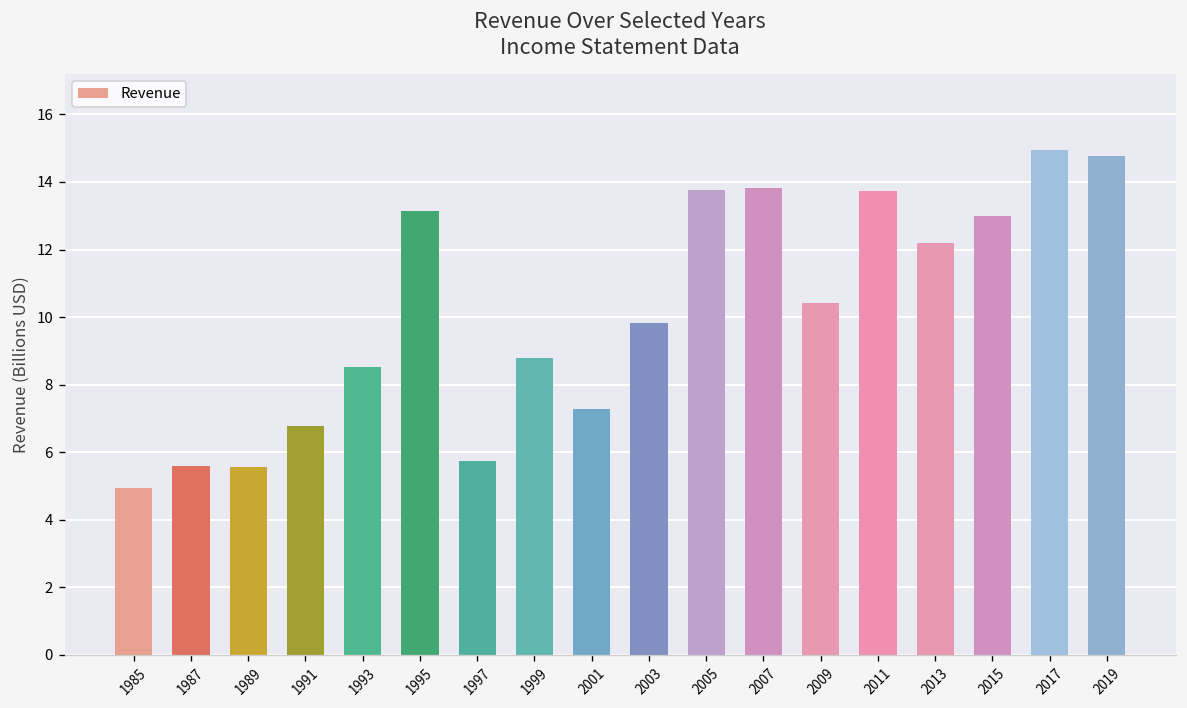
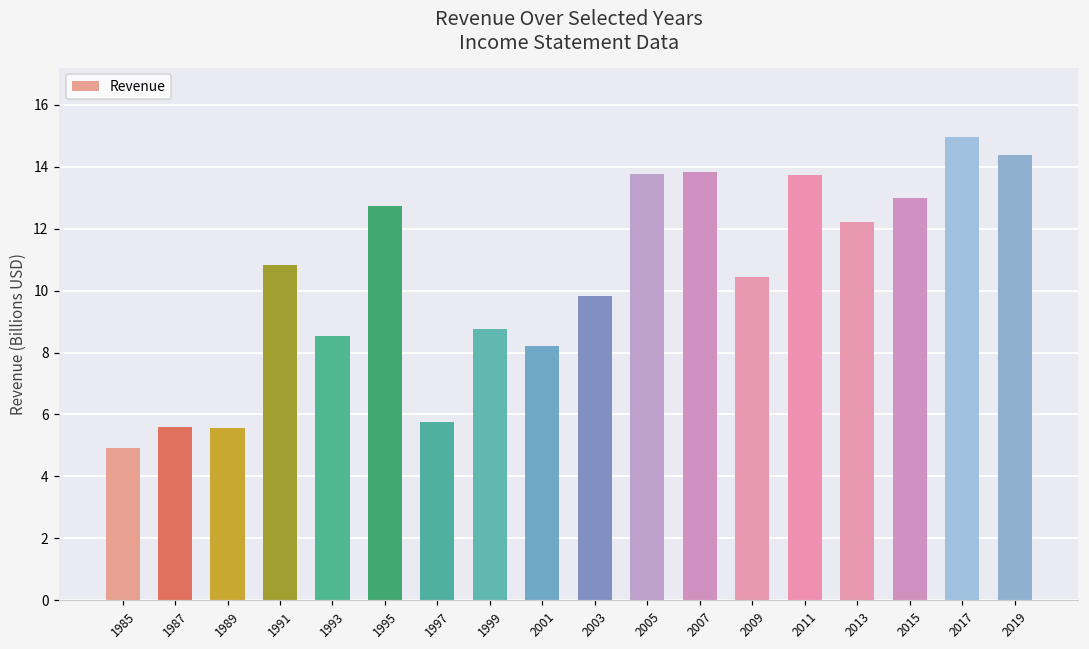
  {
    "1985": 4.9,
    "1987": 5.6,
    "1989": 5.6,
-   "1991": 6.8,
+   "1991": 10.8,
    "1993": 8.5,
-   "1995": 13.1,
+   "1995": 12.7,
    "1997": 5.7,
    "1999": 8.8,
-   "2001": 7.3,
+   "2001": 8.2,
    "2003": 9.8,
    "2005": 13.8,
    "2007": 13.8,
    "2009": 10.4,
    "2011": 13.7,
    "2013": 12.2,
    "2015": 13.0,
    "2017": 15.0,
-   "2019": 14.8
+   "2019": 14.4
  }
